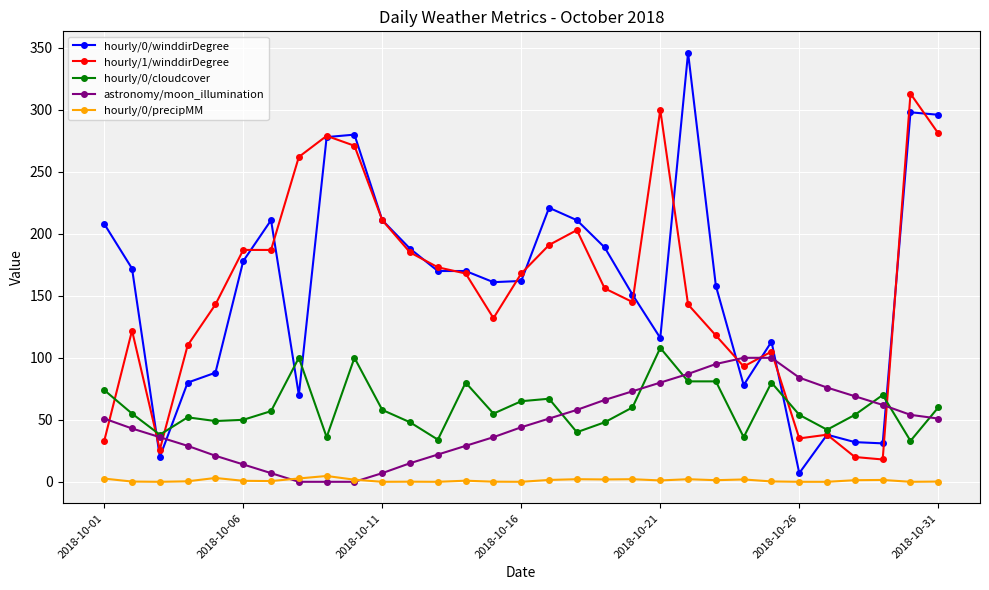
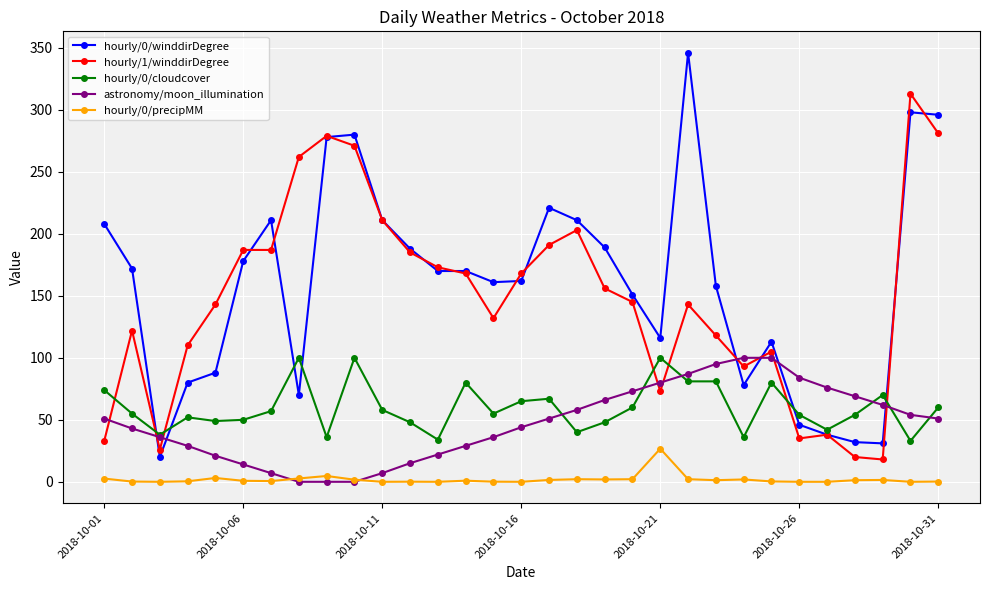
  {
    "hourly/0/winddirDegree": {
      "2018-10-01": 208,
      "2018-10-06": 178,
      "2018-10-16": 162,
      "2018-10-21": 116,
-     "2018-10-26": 7,
+     "2018-10-26": 46,
      "2018-10-31": 296
    },
    "hourly/1/winddirDegree": {
      "2018-10-01": 33,
      "2018-10-06": 187,
      "2018-10-16": 168,
-     "2018-10-21": 300,
+     "2018-10-21": 73,
      "2018-10-26": 35,
      "2018-10-31": 281
    },
    "hourly/0/cloudcover": {
      "2018-10-01": 74,
      "2018-10-06": 50,
      "2018-10-11": 58,
      "2018-10-16": 65,
-     "2018-10-21": 108,
+     "2018-10-21": 100,
      "2018-10-26": 54,
      "2018-10-31": 60
    },
    "astronomy/moon_illumination": {
      "2018-10-01": 51,
      "2018-10-06": 14,
      "2018-10-11": 7,
      "2018-10-16": 44,
      "2018-10-21": 80,
      "2018-10-26": 84,
      "2018-10-31": 51
    },
    "hourly/0/precipMM": {
      "2018-10-01": 3,
      "2018-10-06": 1,
      "2018-10-11": 0,
      "2018-10-16": 0,
-     "2018-10-21": 1,
+     "2018-10-21": 27,
      "2018-10-26": 0,
      "2018-10-31": 0
    }
  }
